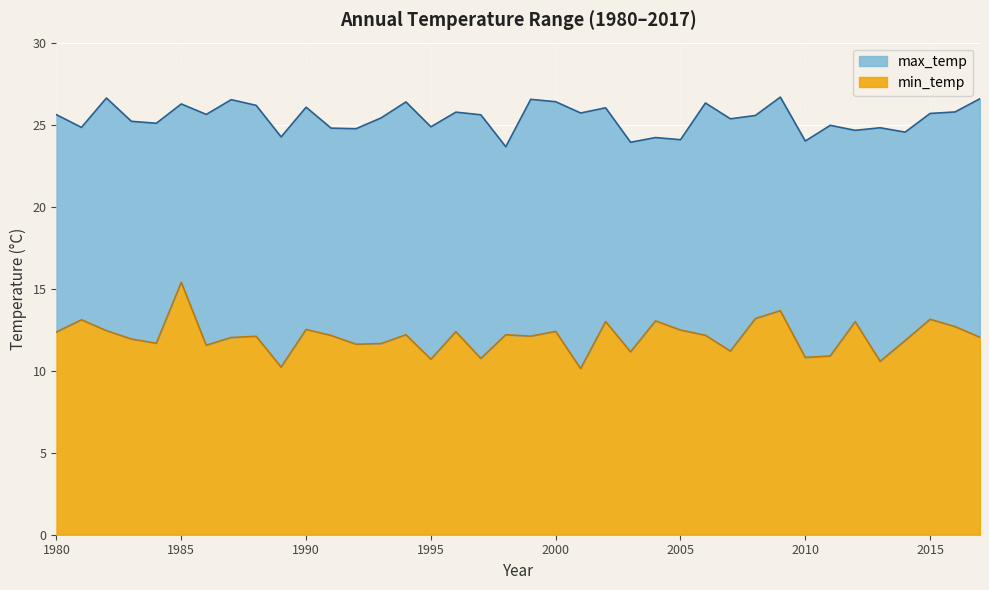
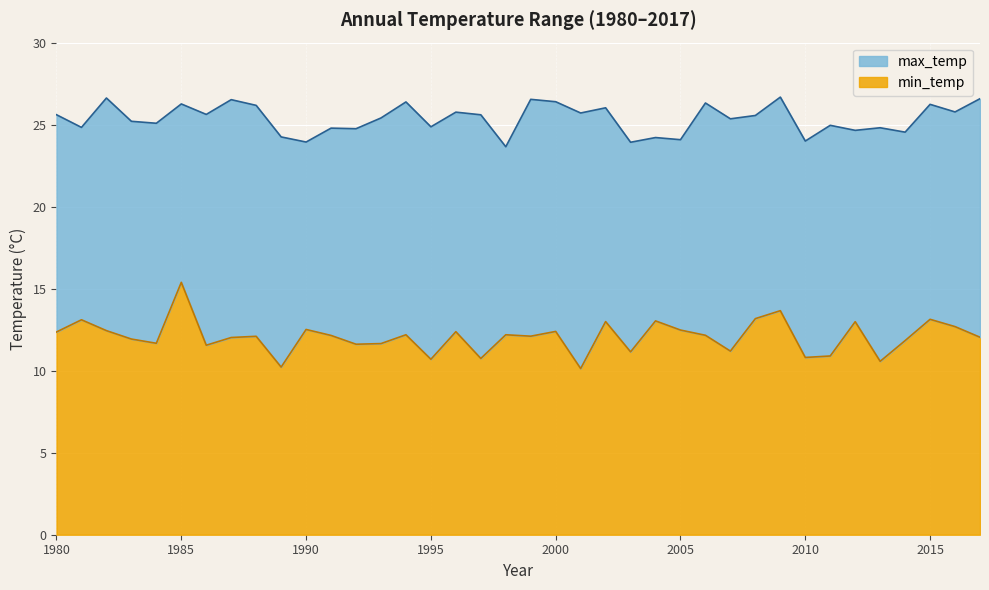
  {
    "max_temp": {
      "1980": 25.6,
      "1985": 26.3,
-     "1990": 26.1,
+     "1990": 23.9,
      "1995": 24.9,
      "2000": 26.4,
      "2005": 24.1,
      "2010": 24.0,
-     "2015": 25.7
+     "2015": 26.2
    },
    "min_temp": {
      "1980": 12.4,
      "1985": 15.4,
      "1990": 12.5,
      "1995": 10.7,
      "2000": 12.4,
      "2005": 12.5,
      "2010": 10.8,
      "2015": 13.1
    }
  }
